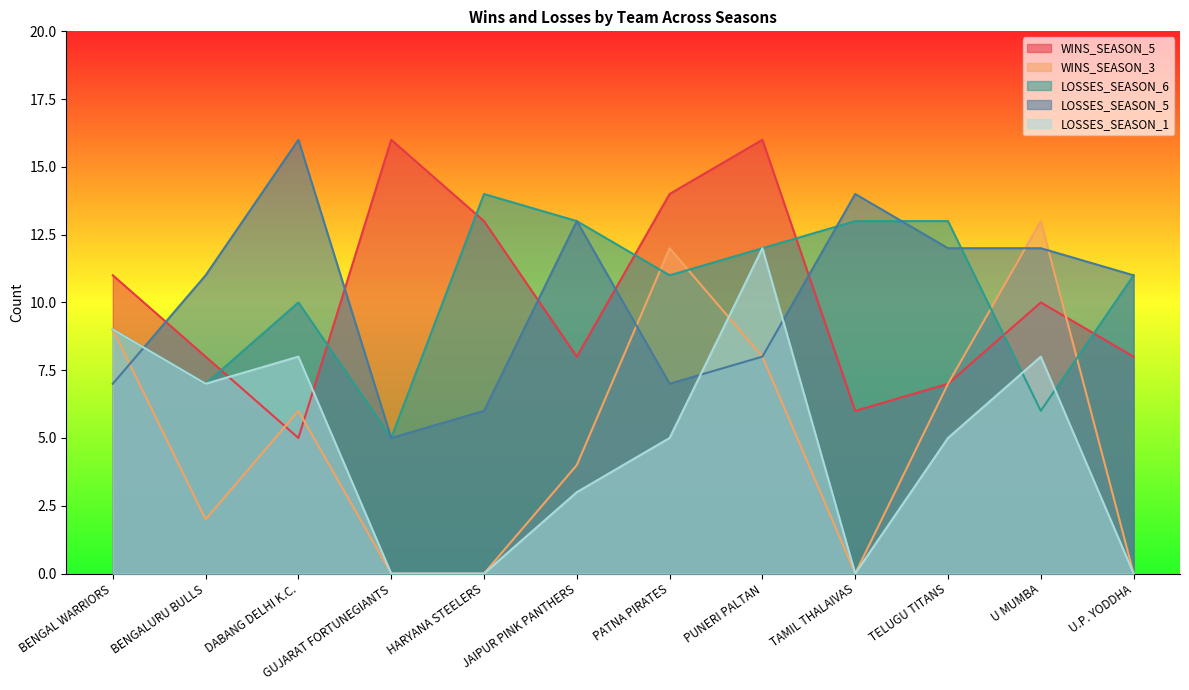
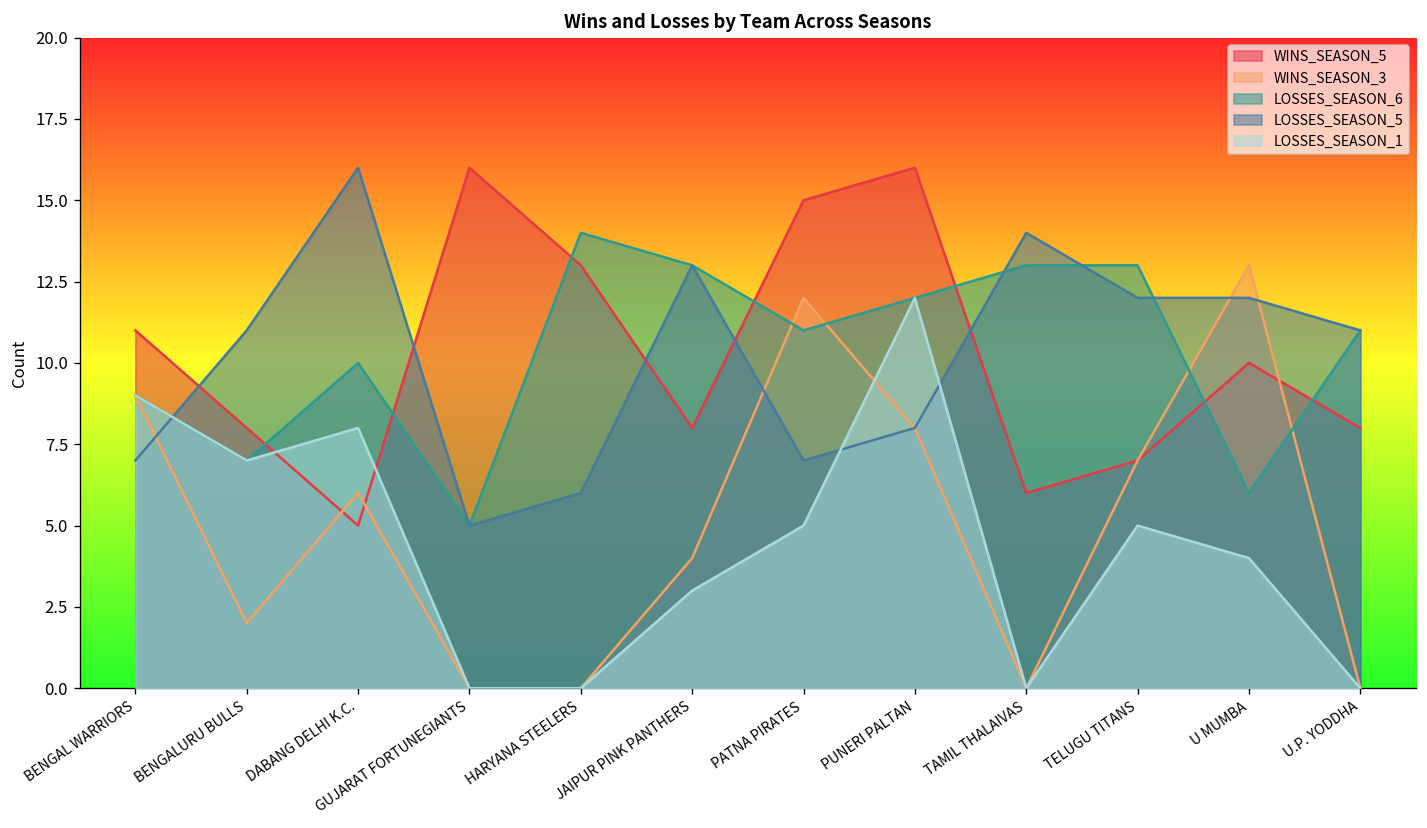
  {
    "WINS_SEASON_5": {
      "BENGAL WARRIORS": 11,
      "BENGALURU BULLS": 8,
      "DABANG DELHI K.C.": 5,
      "GUJARAT FORTUNEGIANTS": 16,
      "HARYANA STEELERS": 13,
      "JAIPUR PINK PANTHERS": 8,
-     "PATNA PIRATES": 14,
+     "PATNA PIRATES": 15,
      "PUNERI PALTAN": 16,
      "TAMIL THALAIVAS": 6,
      "U MUMBA": 10,
      "U.P. YODDHA": 8
    },
    "WINS_SEASON_3": {
      "BENGALURU BULLS": 2,
      "DABANG DELHI K.C.": 6,
      "JAIPUR PINK PANTHERS": 4,
      "PATNA PIRATES": 12,
      "U MUMBA": 13
    },
    "LOSSES_SEASON_1": {
      "DABANG DELHI K.C.": 8,
      "JAIPUR PINK PANTHERS": 3,
      "PATNA PIRATES": 5,
      "TELUGU TITANS": 5,
-     "U MUMBA": 8
+     "U MUMBA": 4
    }
  }
